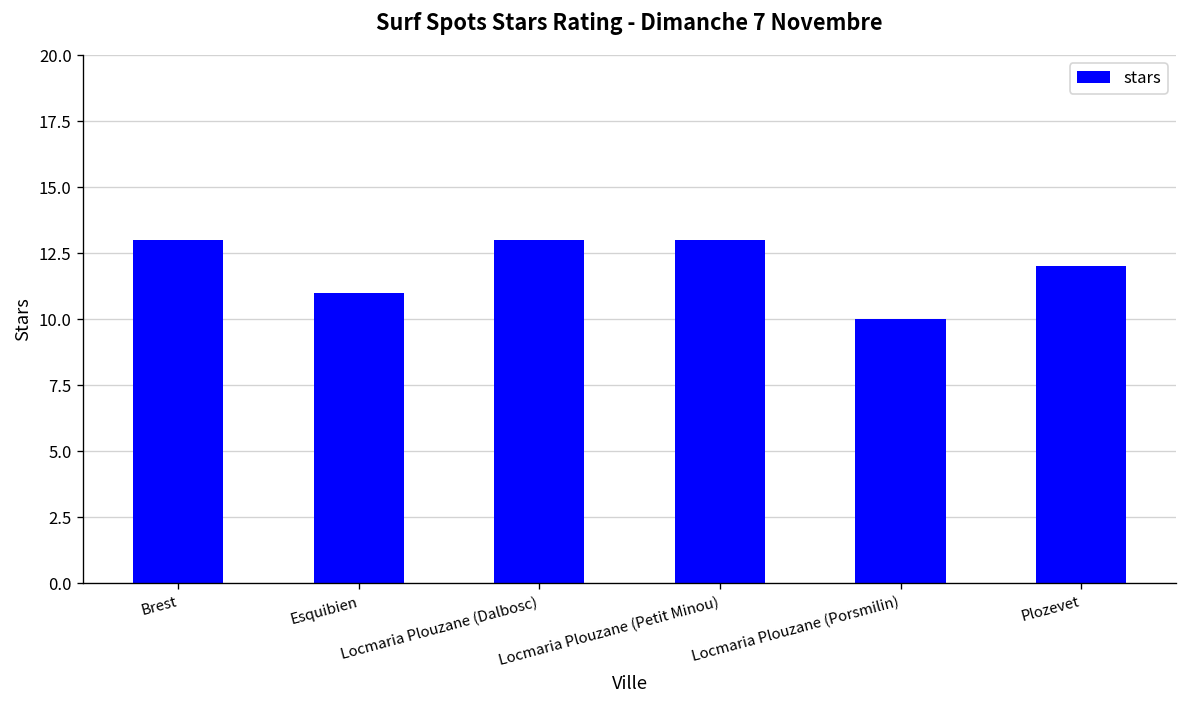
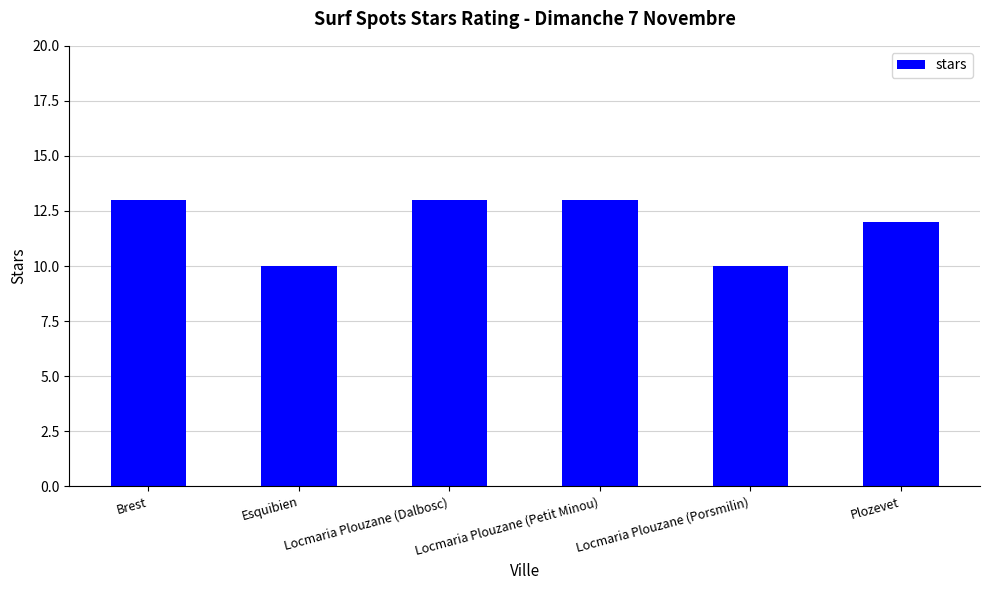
  {
    "Brest": 13,
-   "Esquibien": 11,
+   "Esquibien": 10,
    "Locmaria Plouzane (Dalbosc)": 13,
    "Locmaria Plouzane (Petit Minou)": 13,
    "Locmaria Plouzane (Porsmilin)": 10,
    "Plozevet": 12
  }
